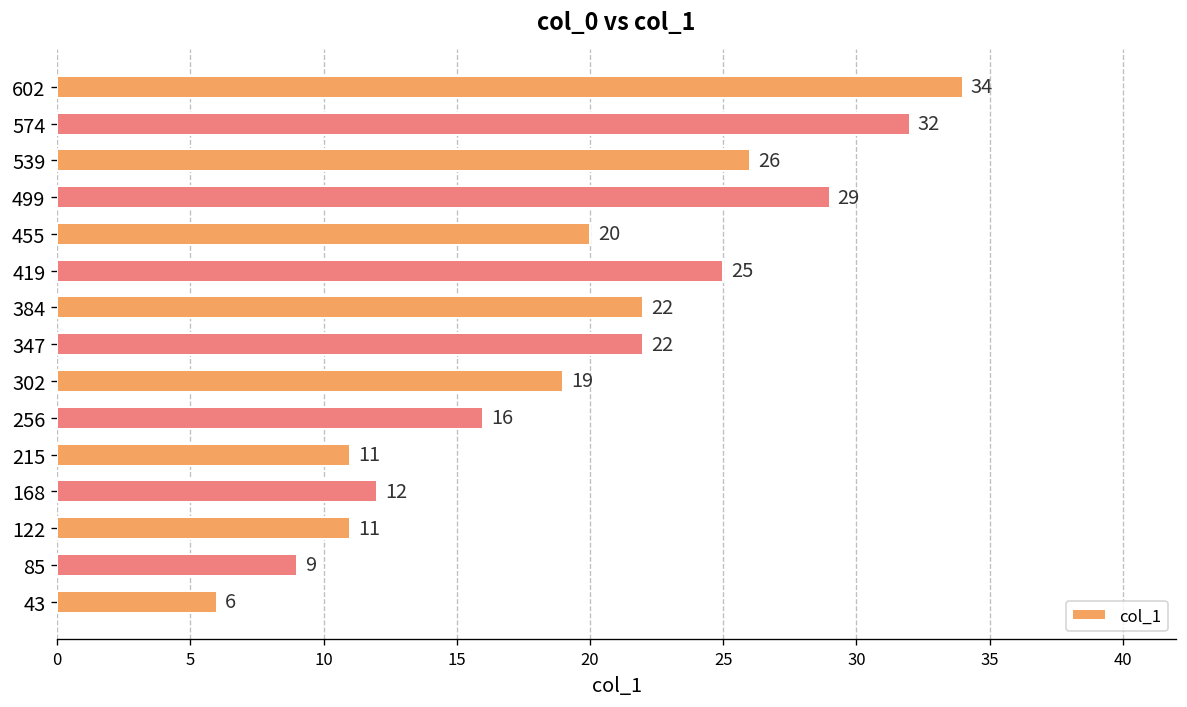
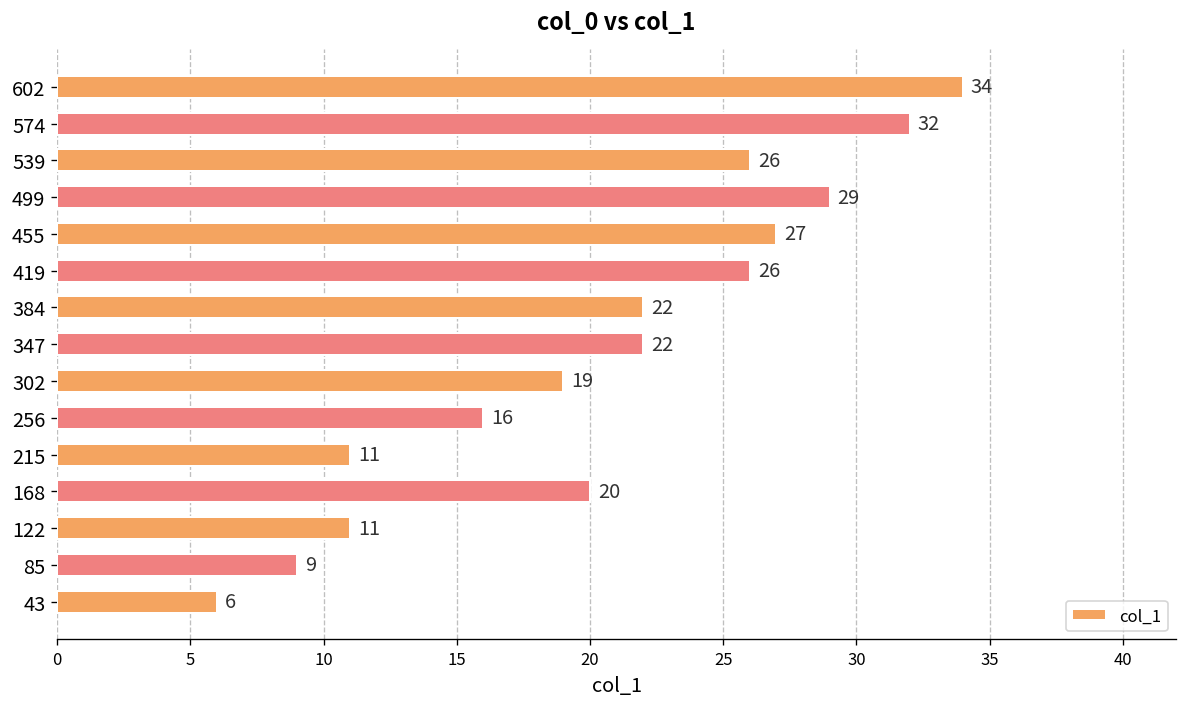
  {
    "602": 34,
    "574": 32,
    "539": 26,
    "499": 29,
-   "455": 20,
-   "419": 25,
+   "455": 27,
+   "419": 26,
    "384": 22,
    "347": 22,
    "302": 19,
    "256": 16,
    "215": 11,
-   "168": 12,
+   "168": 20,
    "122": 11,
    "85": 9,
    "43": 6
  }
